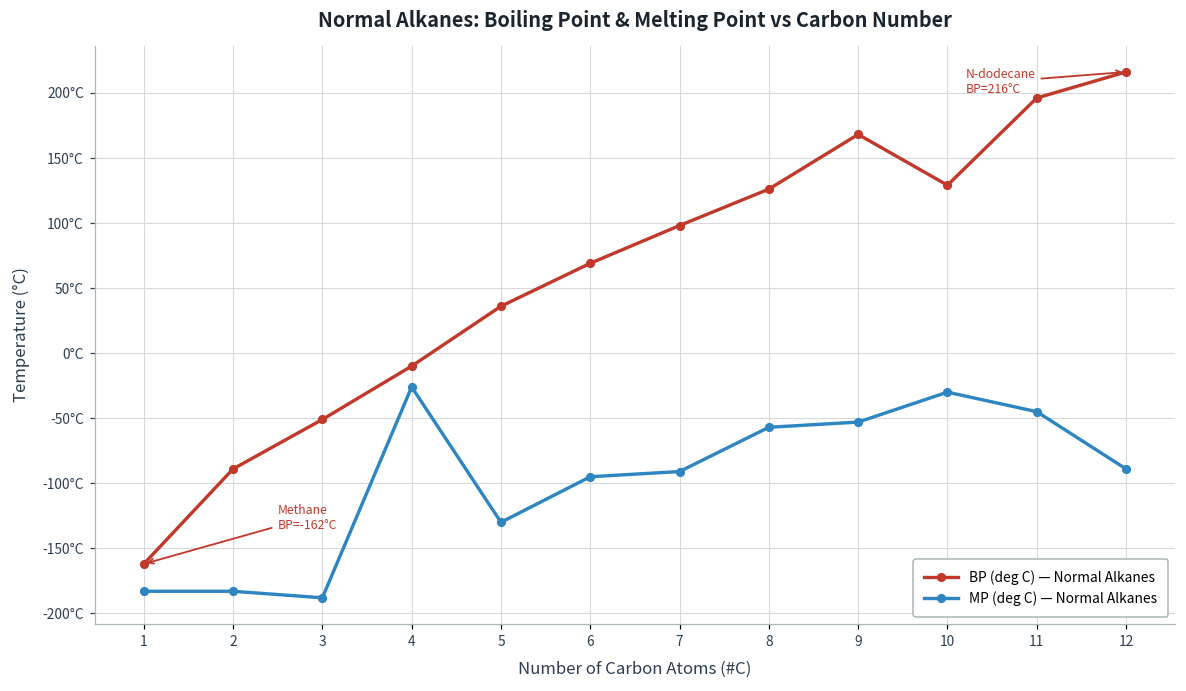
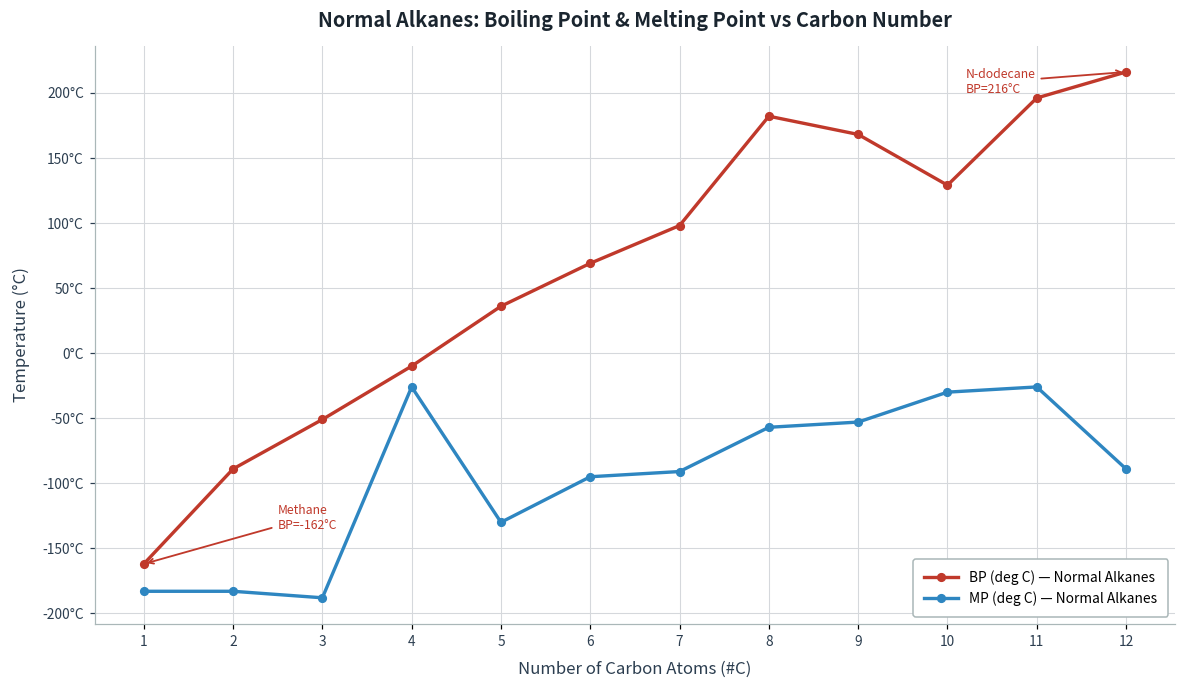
  {
    "BP (deg C) — Normal Alkanes": {
      "2": "-89°C",
      "3": "-51°C",
      "4": "-10°C",
      "5": "36°C",
      "6": "69°C",
      "7": "98°C",
-     "8": "126°C",
+     "8": "182°C",
      "9": "168°C",
      "10": "129°C"
    },
    "MP (deg C) — Normal Alkanes": {
      "1": "-183°C",
      "2": "-183°C",
      "3": "-188°C",
      "4": "-26°C",
      "5": "-130°C",
      "6": "-95°C",
      "7": "-91°C",
      "8": "-57°C",
      "9": "-53°C",
      "10": "-30°C",
-     "11": "-45°C",
+     "11": "-26°C",
      "12": "-89°C"
    }
  }
